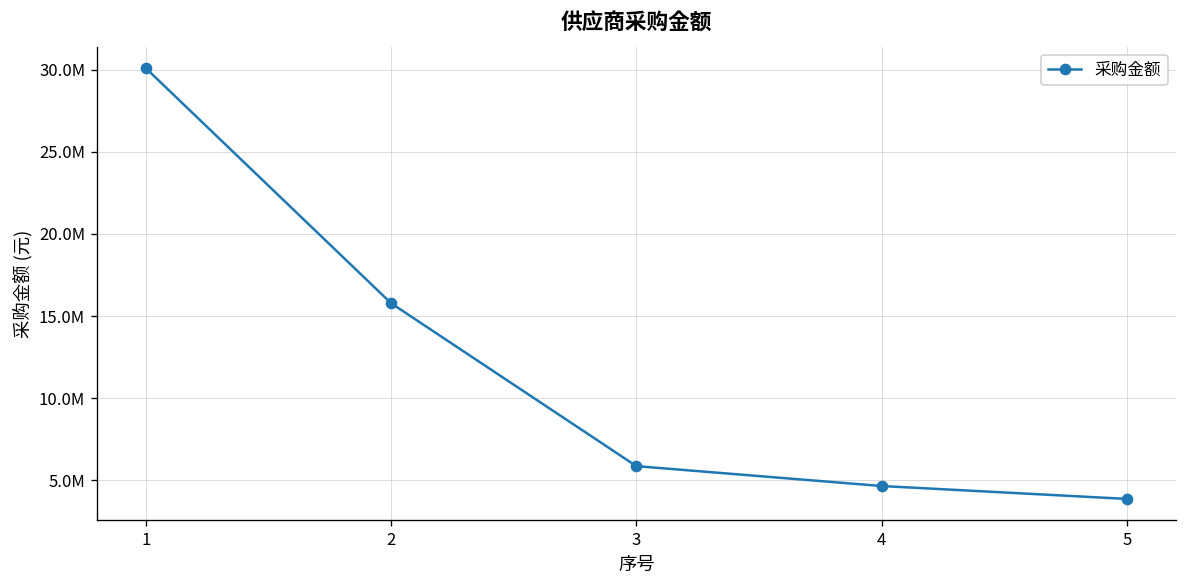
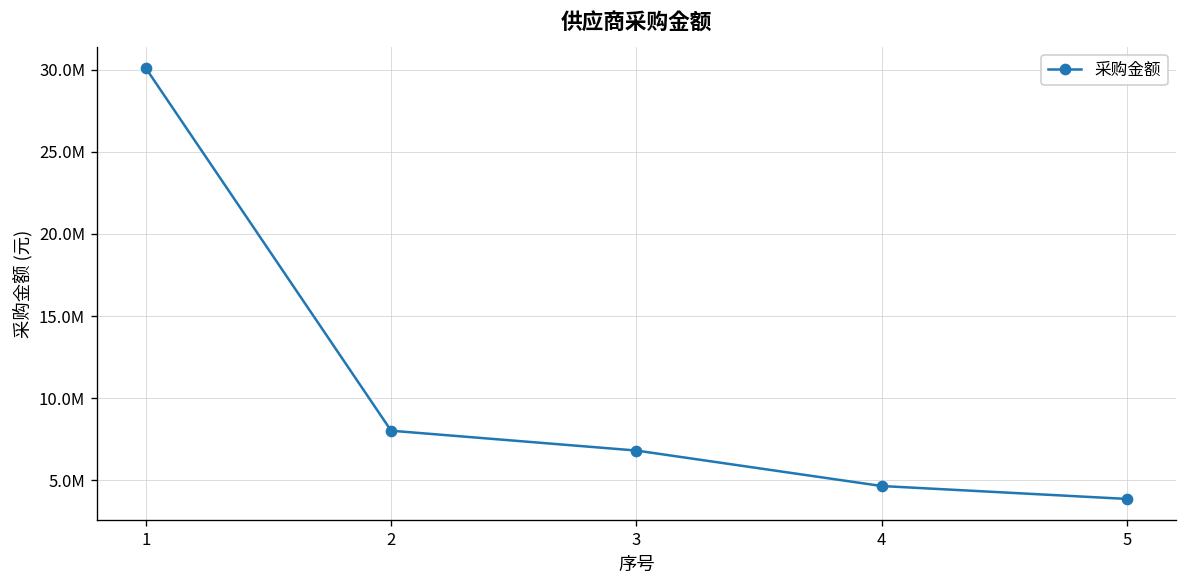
  {
    "1": 30100000,
-   "2": 15800000,
-   "3": 5900000,
+   "2": 8000000,
+   "3": 6800000,
    "4": 4700000,
    "5": 3900000
  }
